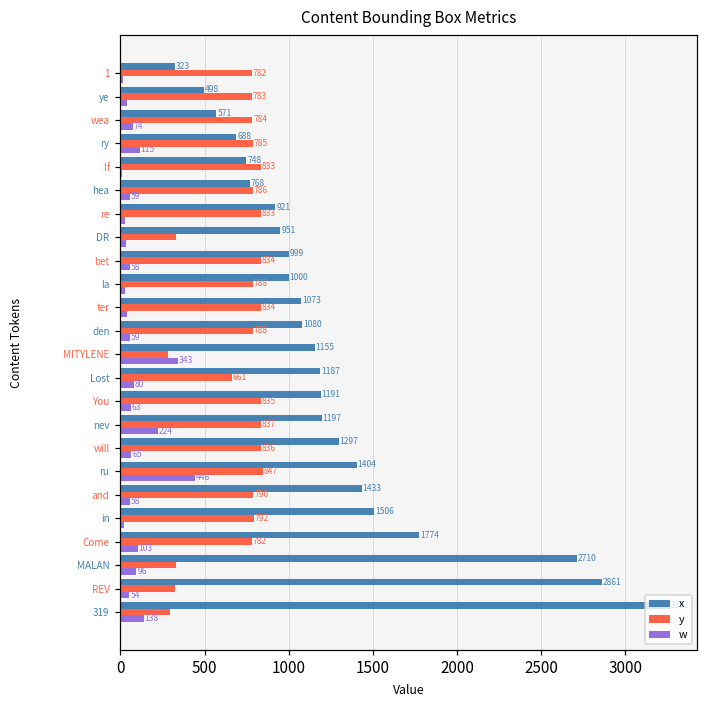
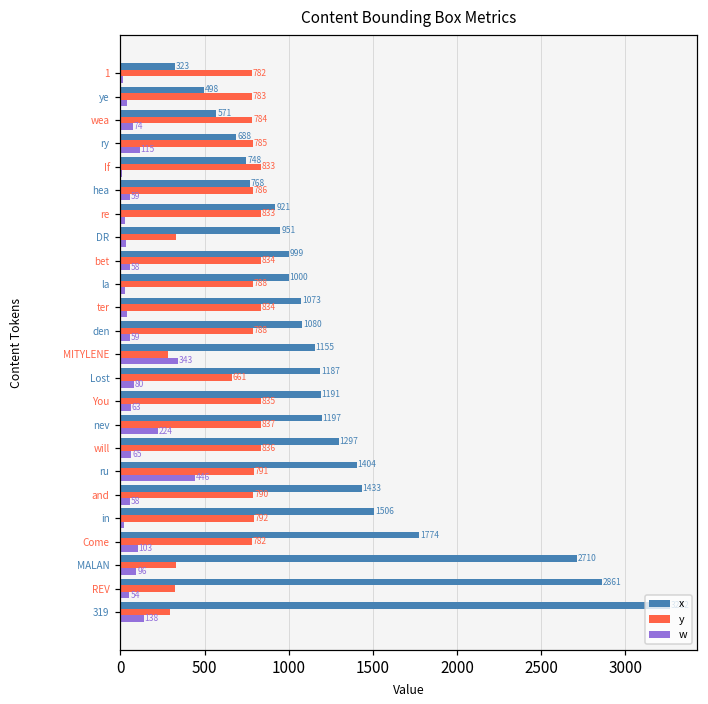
  {
    "x": {
      "1": 323,
      "ye": 498,
      "wea": 571,
      "ry": 688,
      "If": 748,
      "re": 921,
      "DR": 951,
      "bet": 999,
      "la": 1000,
      "ter": 1073,
      "den": 1080,
      "MITYLENE": 1155,
      "Lost": 1187,
      "You": 1191,
      "nev": 1197,
      "will": 1297,
      "ru": 1404,
      "and": 1433,
      "in": 1506,
      "Come": 1774,
      "MALAN": 2710,
      "REV": 2861
    },
    "y": {
      "1": 782,
      "ye": 783,
      "wea": 784,
      "ry": 785,
      "If": 833,
      "re": 833,
      "bet": 834,
      "la": 788,
      "ter": 834,
      "den": 788,
      "Lost": 661,
      "You": 835,
      "nev": 837,
      "will": 836,
-     "ru": 847,
+     "ru": 791,
      "and": 790,
      "in": 792,
      "Come": 782
    },
    "w": {
      "wea": 74,
      "ry": 115,
      "hea": 59,
      "bet": 58,
      "den": 59,
      "MITYLENE": 343,
      "Lost": 80,
      "You": 63,
      "nev": 224,
      "will": 65,
      "ru": 446,
      "and": 58,
      "Come": 103,
      "MALAN": 96,
      "REV": 54,
      "319": 138
    }
  }
